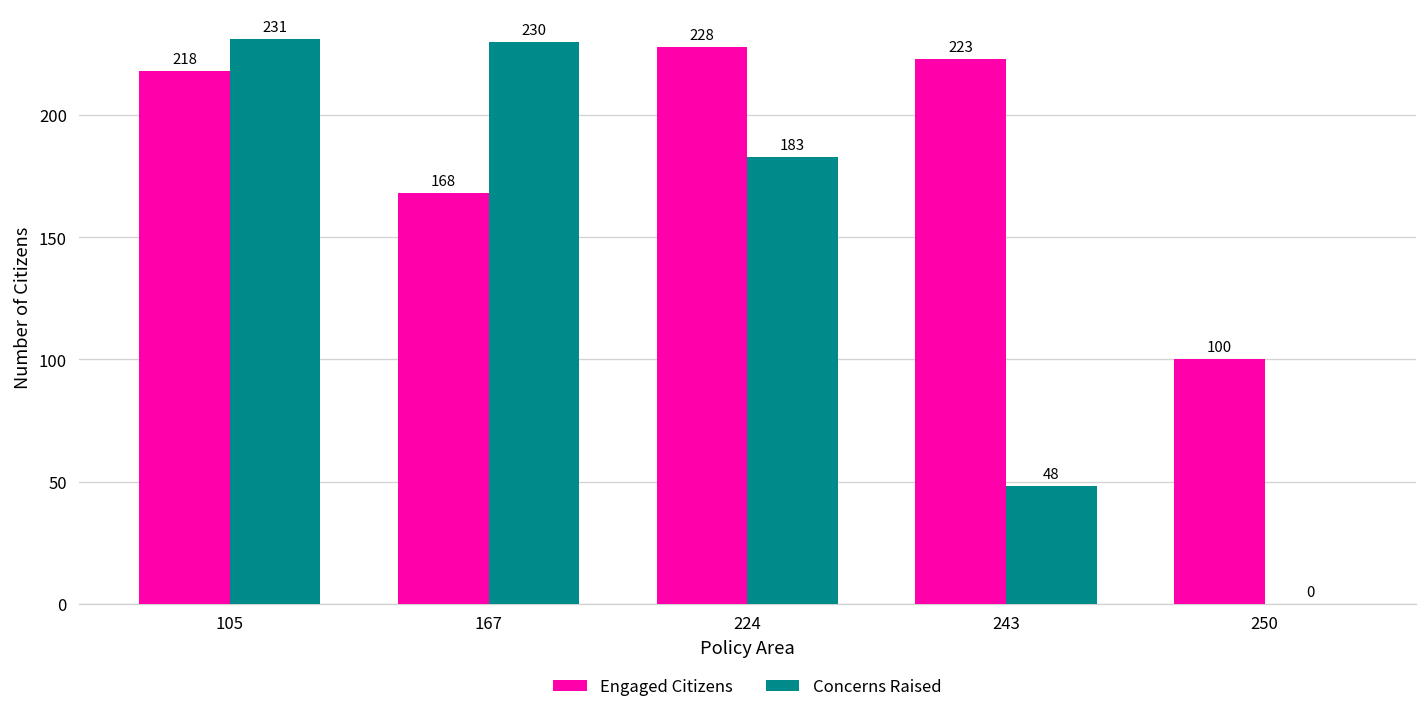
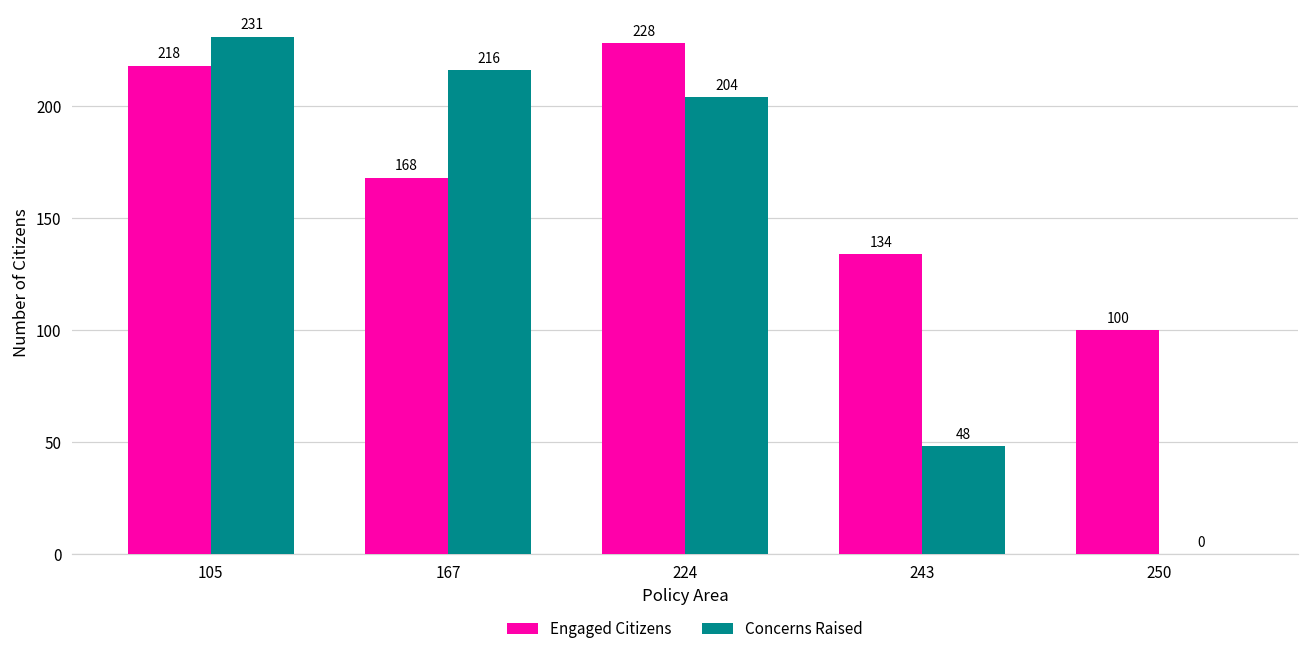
  {
    "Engaged Citizens": {
      "105": 218,
      "167": 168,
      "224": 228,
-     "243": 223,
+     "243": 134,
      "250": 100
    },
    "Concerns Raised": {
      "105": 231,
-     "167": 230,
-     "224": 183,
+     "167": 216,
+     "224": 204,
      "243": 48,
      "250": 0
    }
  }
